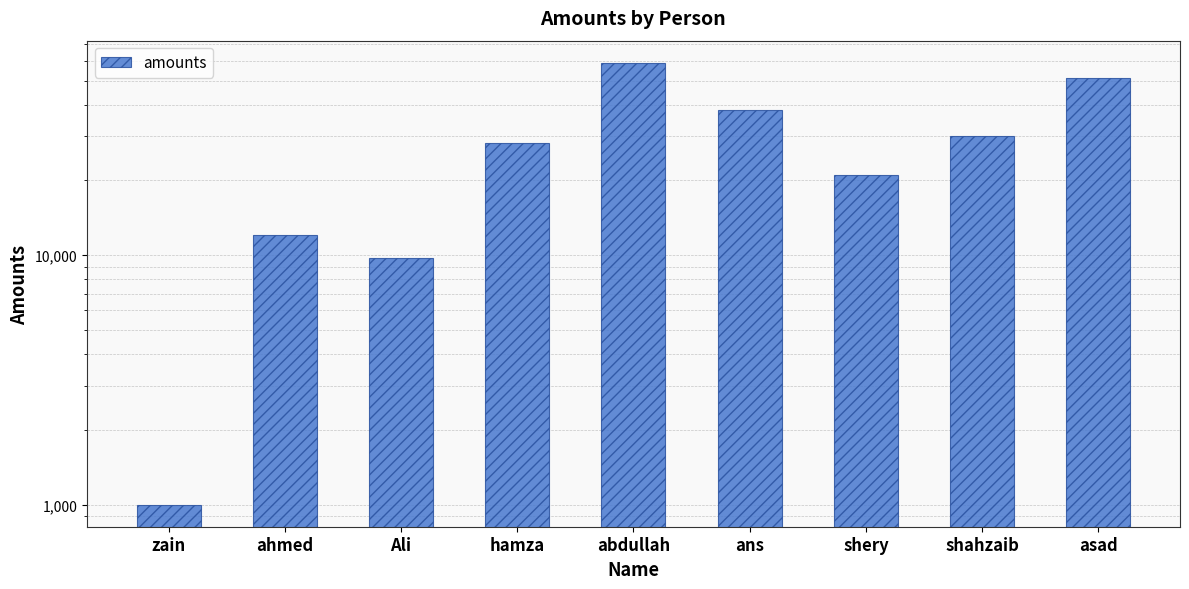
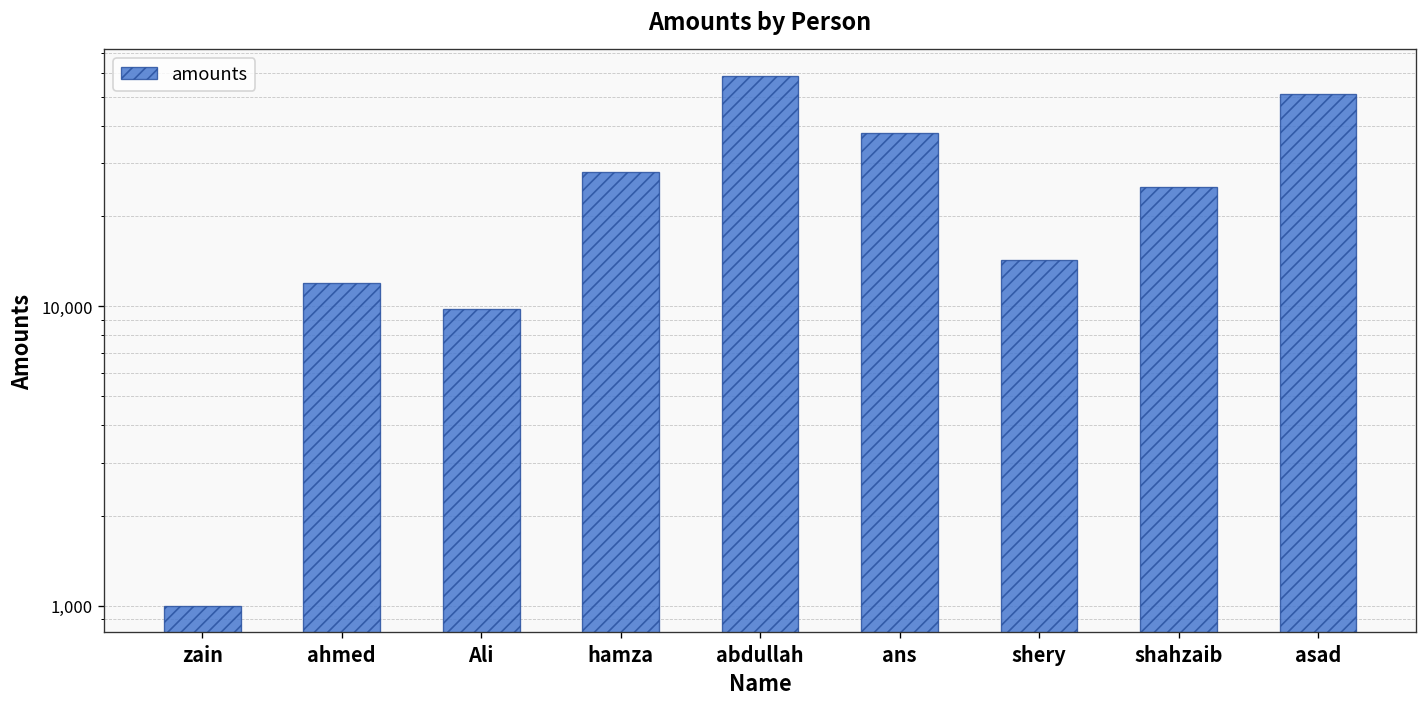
  {
    "zain": "1,000",
    "ahmed": "12,000",
    "Ali": "9,800",
    "hamza": "28,000",
    "abdullah": "59,000",
    "ans": "38,000",
-   "shery": "21,000",
-   "shahzaib": "30,000",
+   "shery": "14,000",
+   "shahzaib": "25,000",
    "asad": "51,000"
  }
